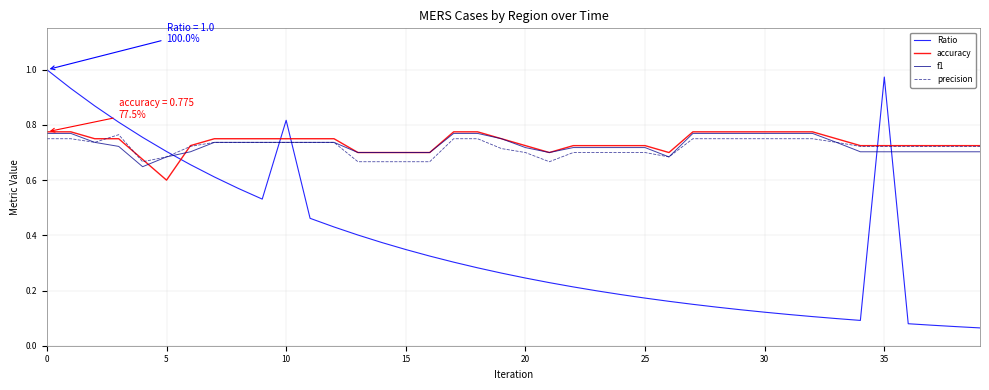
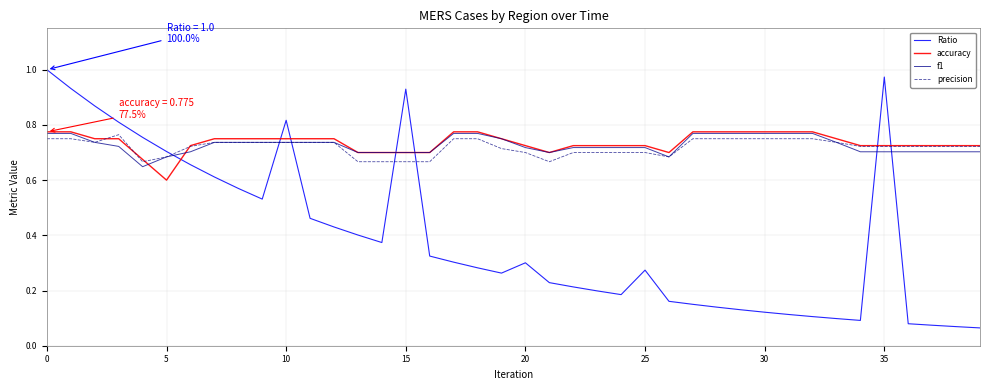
  {
    "Ratio": {
      "5": 0.70,
      "10": 0.82,
-     "15": 0.35,
-     "20": 0.25,
-     "25": 0.17,
+     "15": 0.93,
+     "20": 0.30,
+     "25": 0.27,
      "30": 0.12,
      "35": 0.97
    },
    "accuracy": {
      "5": 0.60,
      "10": 0.75
    }
  }
